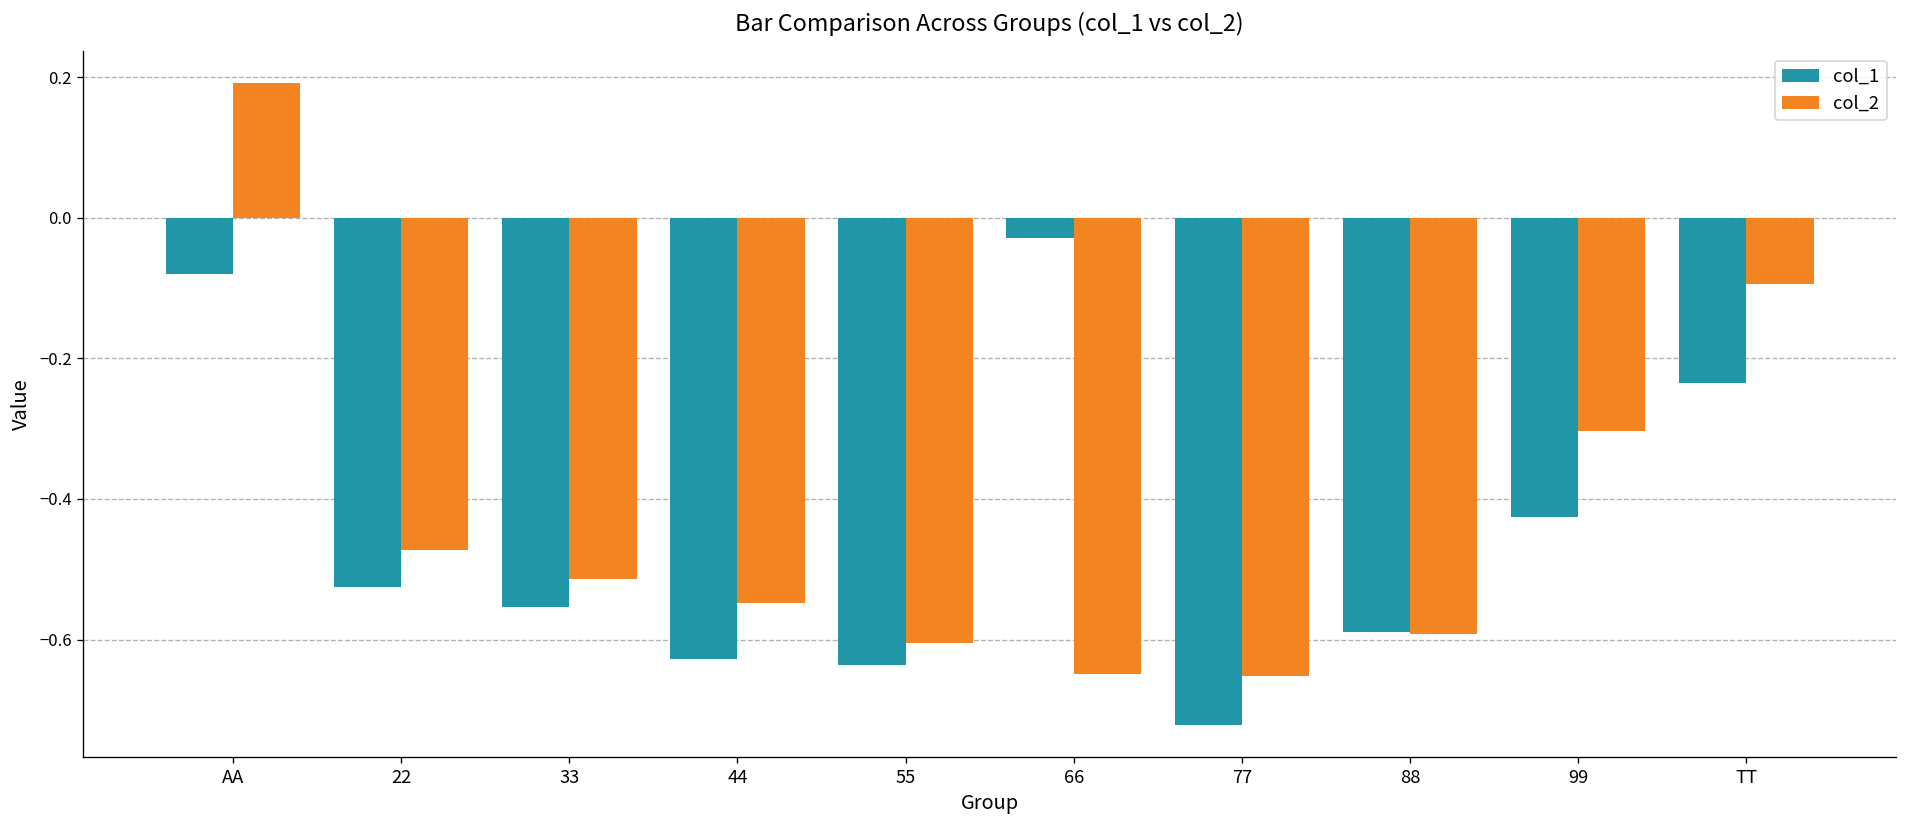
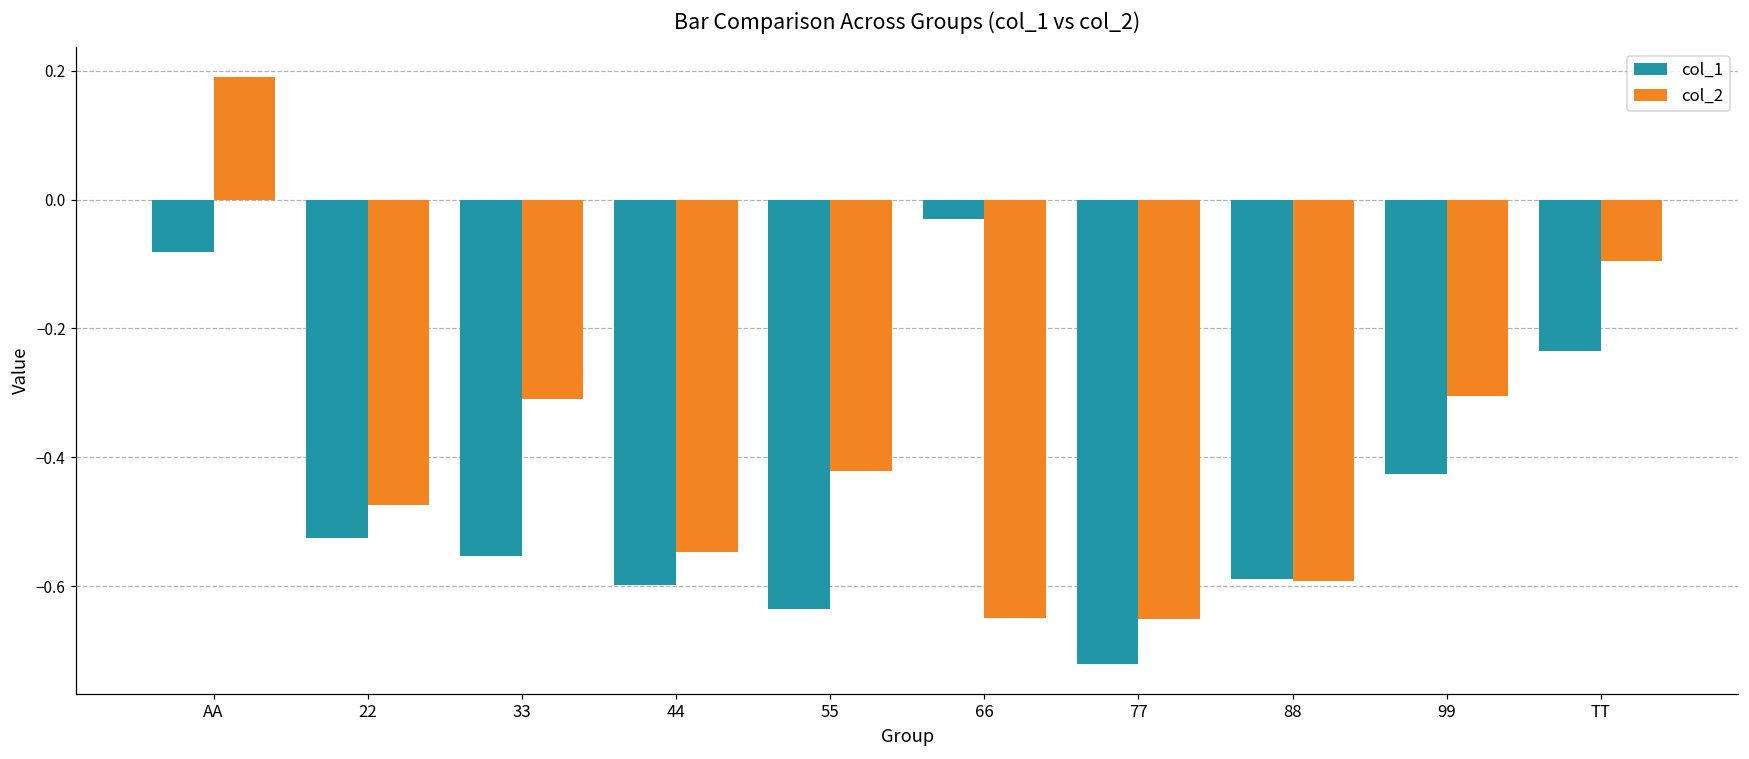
  {
    "col_1": {
      "AA": -0.08,
      "22": -0.53,
      "33": -0.55,
-     "44": -0.63,
+     "44": -0.60,
      "55": -0.64,
      "66": -0.03,
      "77": -0.72,
      "88": -0.59,
      "99": -0.43,
      "TT": -0.23
    },
    "col_2": {
      "AA": 0.19,
      "22": -0.47,
-     "33": -0.51,
+     "33": -0.31,
      "44": -0.55,
-     "55": -0.60,
+     "55": -0.42,
      "66": -0.65,
      "77": -0.65,
      "88": -0.59,
      "99": -0.30,
      "TT": -0.09
    }
  }
